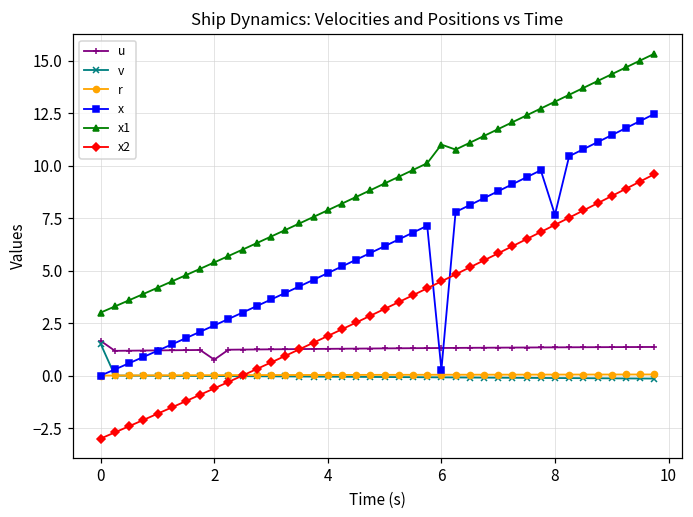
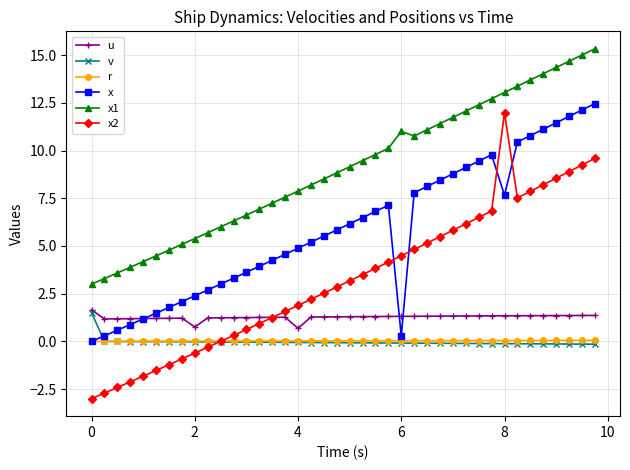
  {
    "u": {
      "0": 1.7,
      "2": 0.8,
-     "4": 1.3,
+     "4": 0.7,
      "6": 1.3,
      "8": 1.3
    },
    "v": {
      "0": 1.5,
      "8": -0.1
    },
    "r": {
      "8": 0.0
    },
    "x": {
      "2": 2.4,
      "4": 4.9,
      "6": 0.3,
      "8": 7.7
    },
    "x1": {
      "0": 3.0,
      "2": 5.4,
      "4": 7.9,
      "6": 11.0,
      "8": 13.0
    },
    "x2": {
      "0": -3.0,
      "2": -0.6,
      "4": 1.9,
      "6": 4.5,
-     "8": 7.2
+     "8": 12.0
    }
  }
